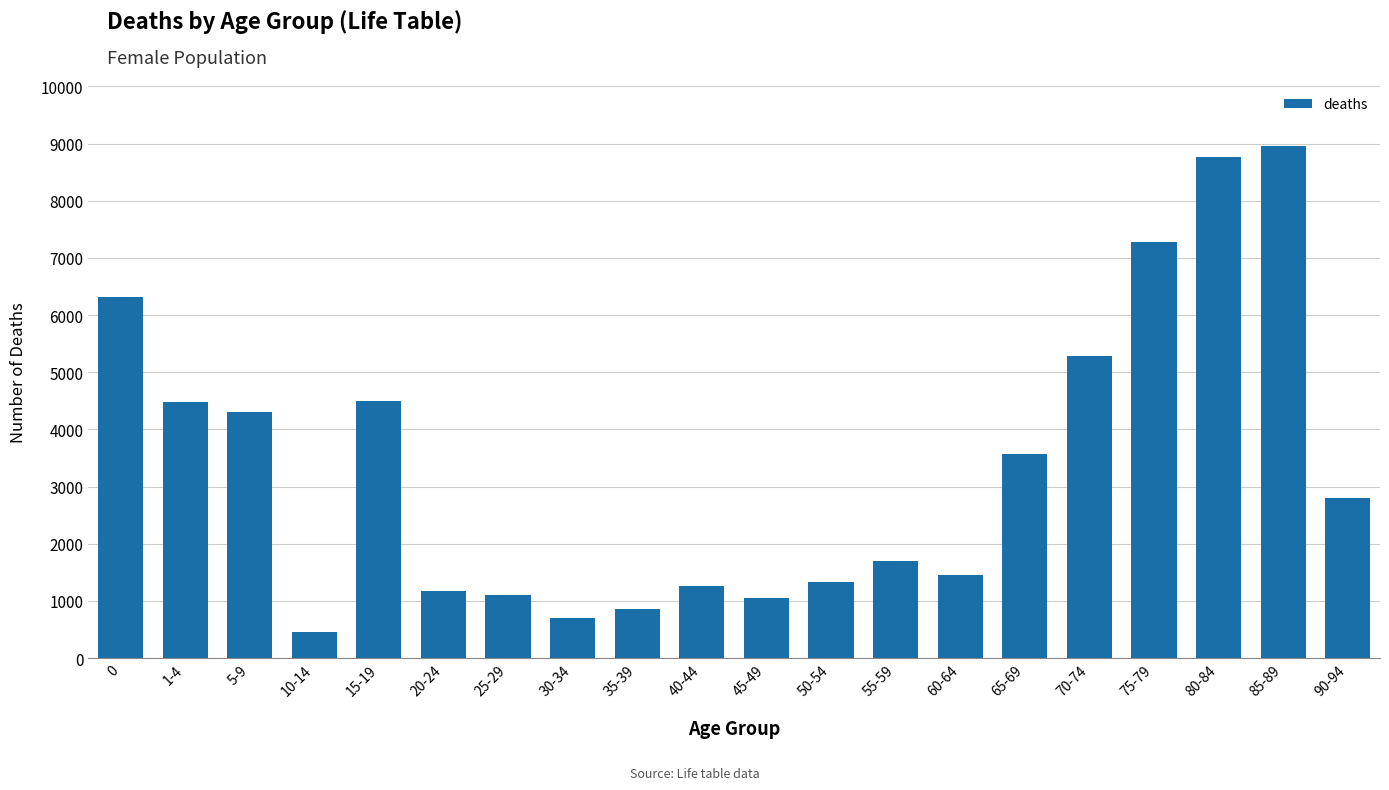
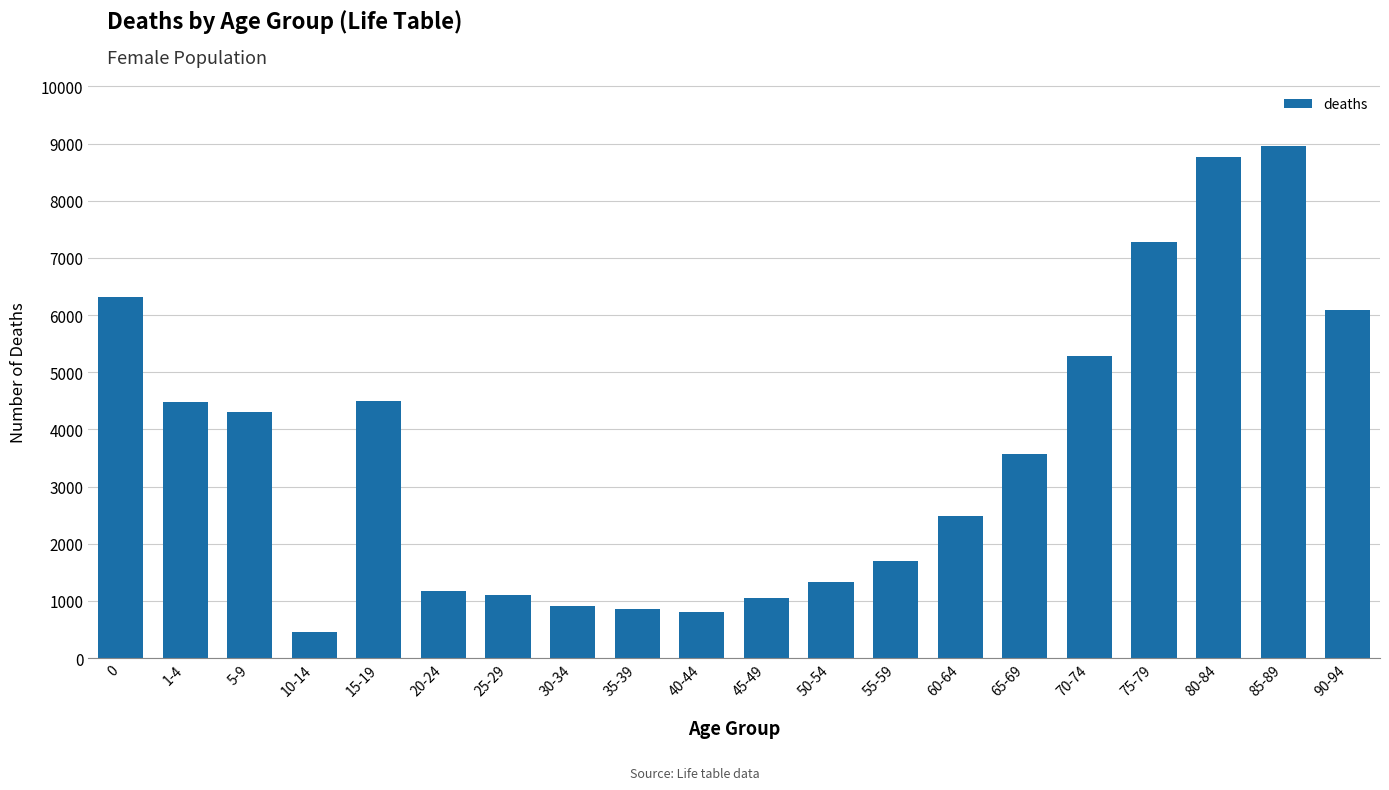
  {
    "0": 6300,
    "1-4": 4500,
    "5-9": 4300,
    "10-14": 500,
    "15-19": 4500,
    "20-24": 1200,
    "25-29": 1100,
-   "30-34": 700,
+   "30-34": 900,
    "35-39": 900,
-   "40-44": 1300,
+   "40-44": 800,
    "45-49": 1100,
    "50-54": 1300,
    "55-59": 1700,
-   "60-64": 1400,
+   "60-64": 2500,
    "65-69": 3600,
    "70-74": 5300,
    "75-79": 7300,
    "80-84": 8800,
    "85-89": 9000,
-   "90-94": 2800
+   "90-94": 6100
  }
